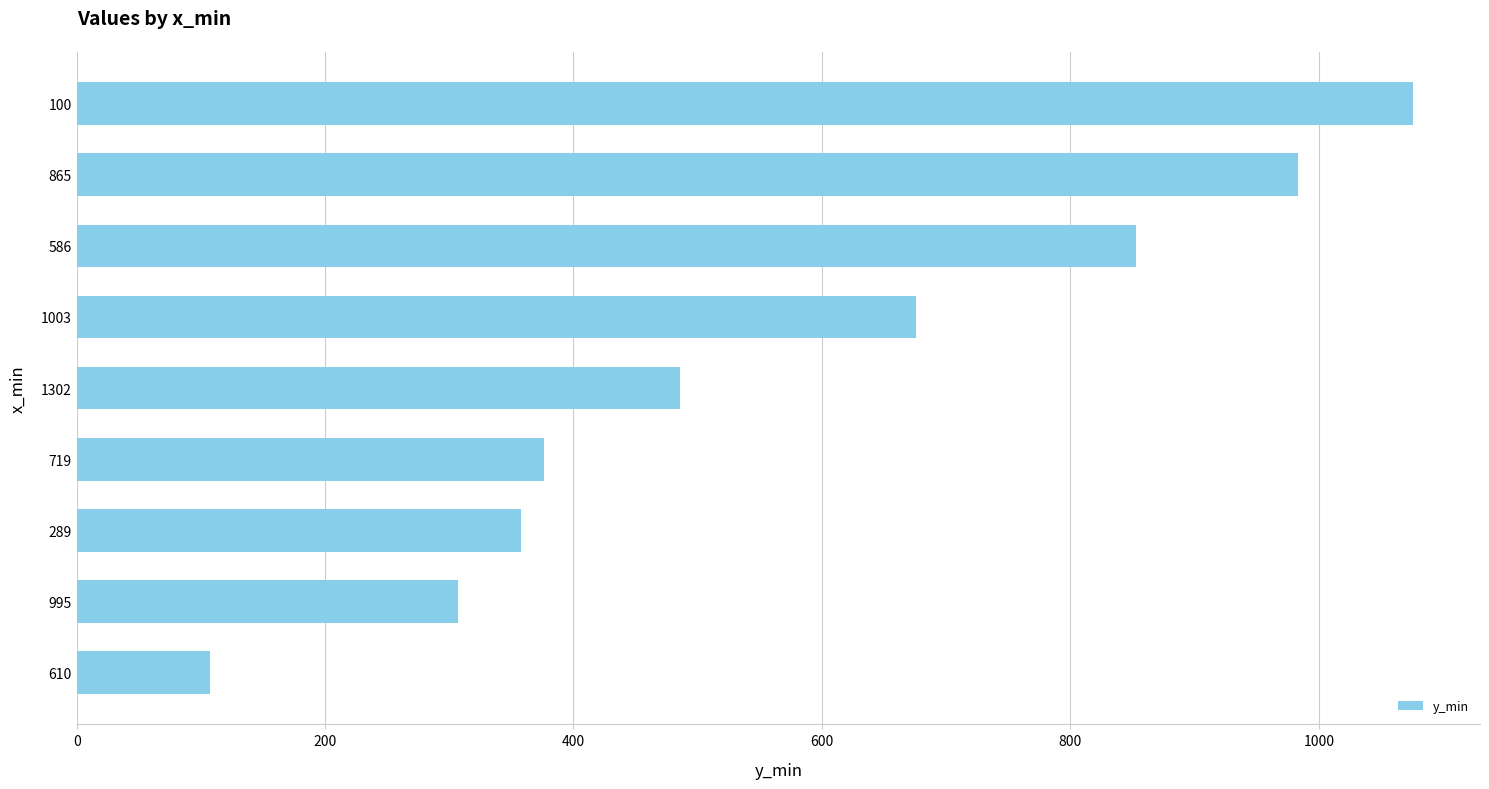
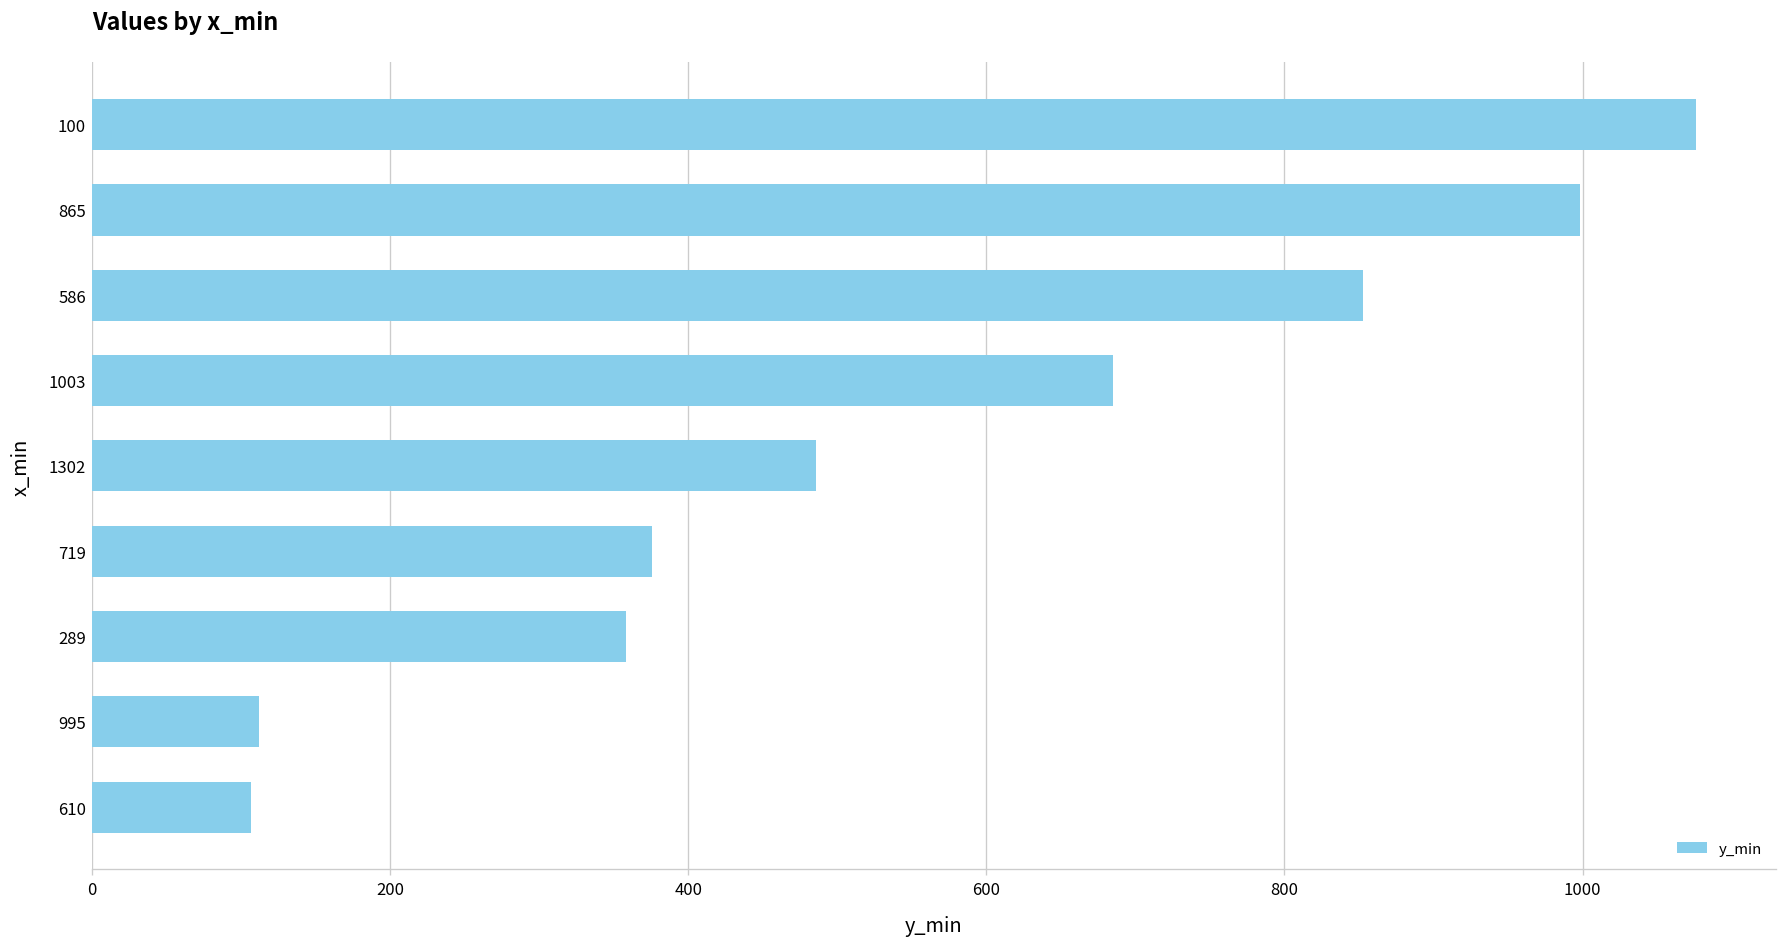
  {
    "100": 1076,
-   "865": 983,
+   "865": 998,
    "586": 853,
-   "1003": 676,
+   "1003": 685,
    "1302": 486,
    "719": 376,
    "289": 358,
-   "995": 307,
+   "995": 112,
    "610": 107
  }
